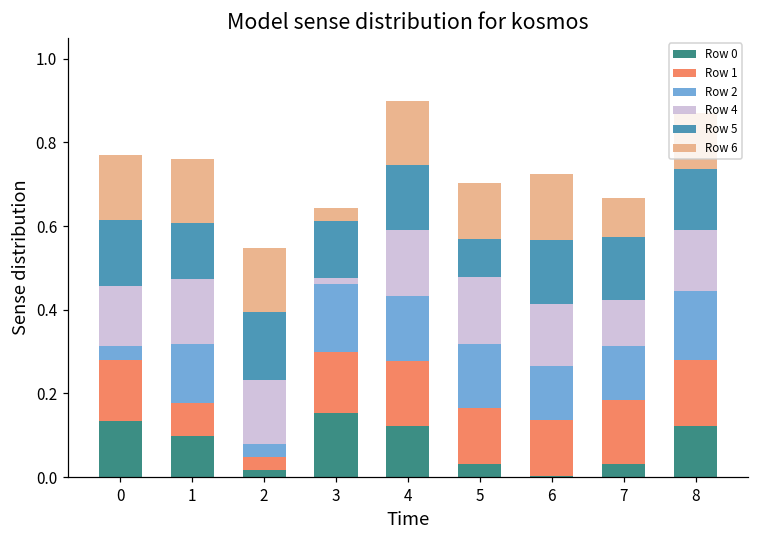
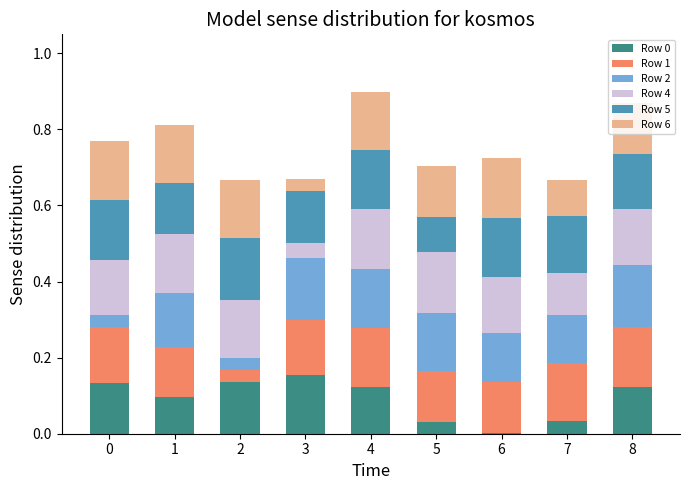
  {
    "Row 0": {
      "0": 0.13,
      "1": 0.10,
-     "2": 0.02,
+     "2": 0.14,
      "3": 0.15,
      "4": 0.12,
      "5": 0.03,
      "7": 0.03,
      "8": 0.12
    },
    "Row 1": {
      "0": 0.15,
-     "1": 0.08,
+     "1": 0.13,
      "2": 0.03,
      "3": 0.14,
      "4": 0.16,
      "5": 0.13,
      "6": 0.13,
      "7": 0.15,
      "8": 0.16
    },
    "Row 2": {
      "0": 0.03,
      "1": 0.14,
      "2": 0.03,
      "3": 0.16,
      "4": 0.15,
      "5": 0.15,
      "6": 0.13,
      "7": 0.13,
      "8": 0.16
    },
    "Row 4": {
      "0": 0.15,
      "1": 0.16,
      "2": 0.15,
-     "3": 0.01,
+     "3": 0.04,
      "4": 0.16,
      "5": 0.16,
      "6": 0.15,
      "7": 0.11,
      "8": 0.15
    },
    "Row 5": {
      "0": 0.16,
      "1": 0.13,
      "2": 0.16,
      "3": 0.14,
      "4": 0.16,
      "5": 0.09,
      "6": 0.15,
      "7": 0.15,
      "8": 0.15
    },
    "Row 6": {
      "0": 0.16,
      "1": 0.15,
      "2": 0.15,
      "3": 0.03,
      "4": 0.15,
      "5": 0.13,
      "6": 0.16,
      "7": 0.09
    }
  }
